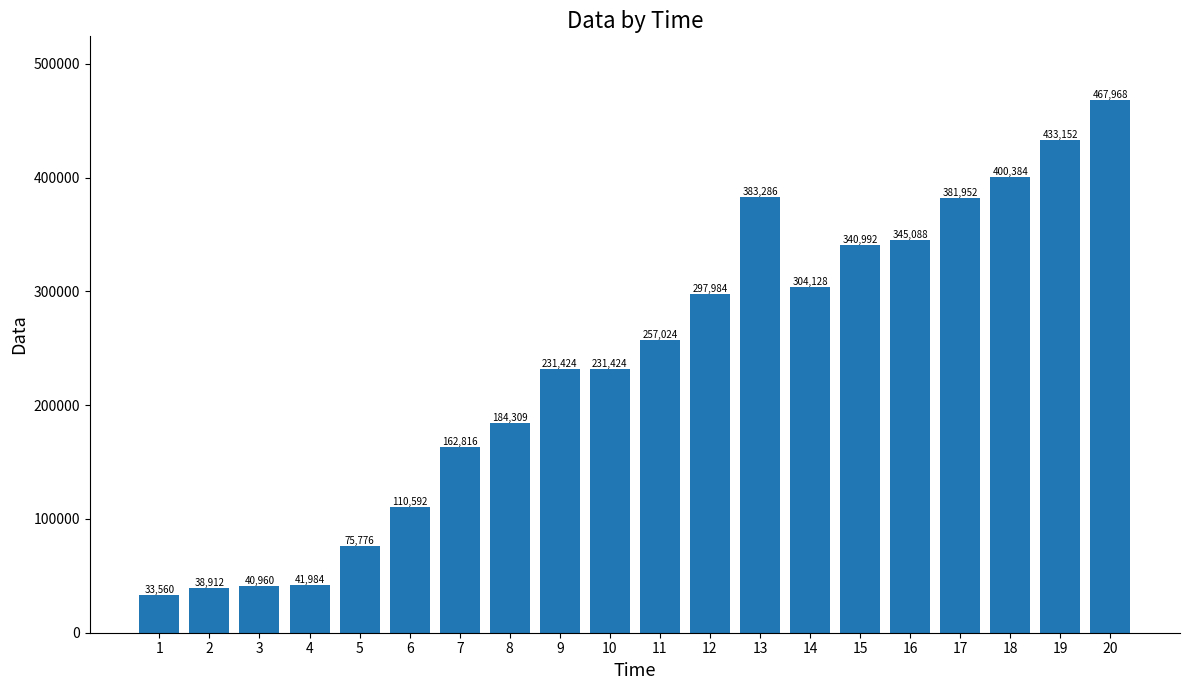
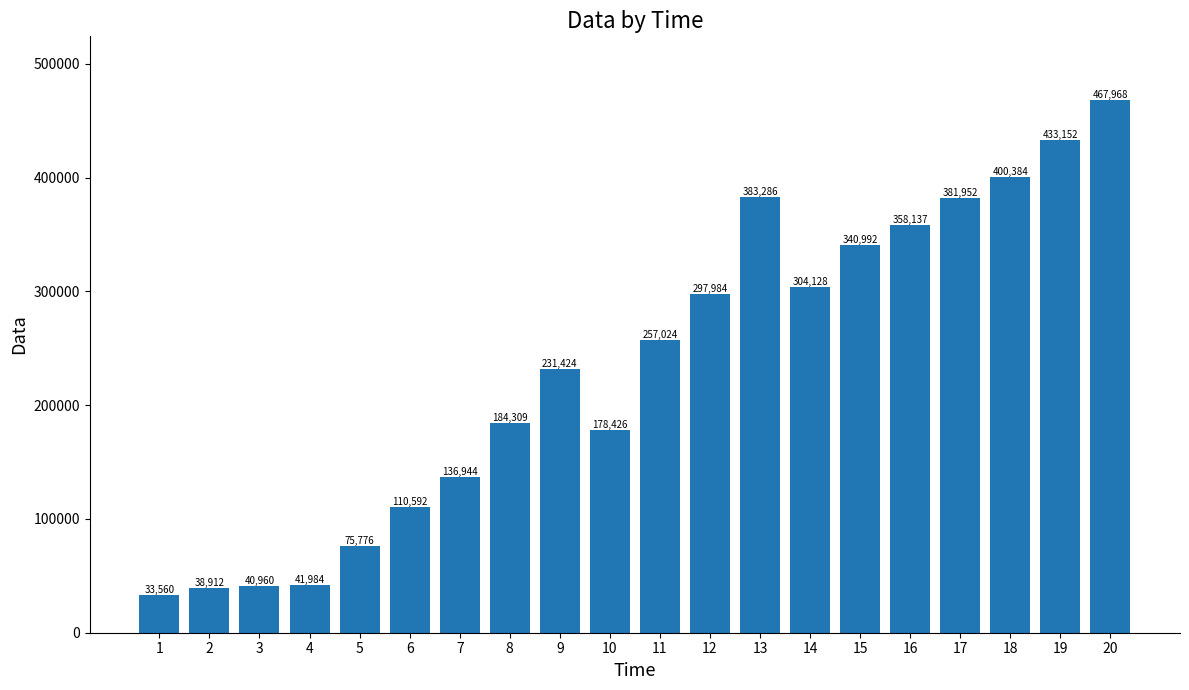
  {
    "1": "33,560",
    "2": "38,912",
    "3": "40,960",
    "4": "41,984",
    "5": "75,776",
    "6": "110,592",
-   "7": "162,816",
+   "7": "136,944",
    "8": "184,309",
    "9": "231,424",
-   "10": "231,424",
+   "10": "178,426",
    "11": "257,024",
    "12": "297,984",
    "13": "383,286",
    "14": "304,128",
    "15": "340,992",
-   "16": "345,088",
+   "16": "358,137",
    "17": "381,952",
    "18": "400,384",
    "19": "433,152",
    "20": "467,968"
  }
